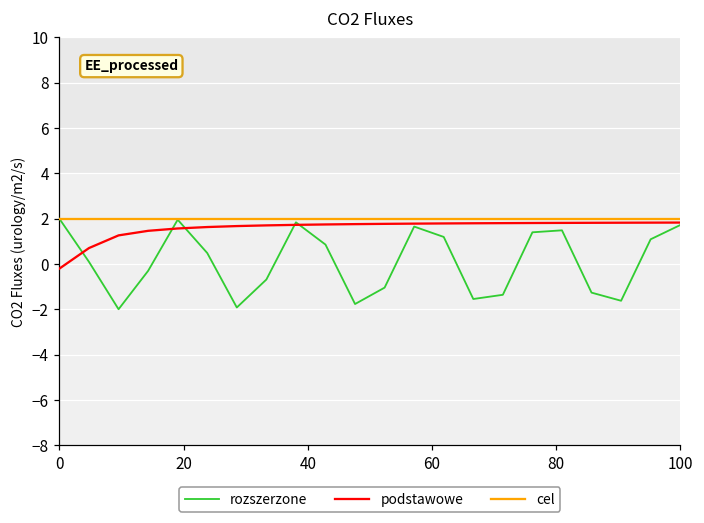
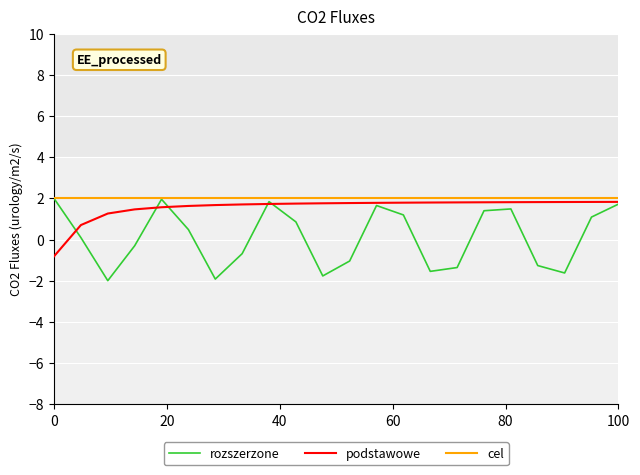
  {
    "podstawowe": {
-     "0": -0.2
+     "0": -0.8
    },
    "cel": {
      "100": 2.0
    }
  }
